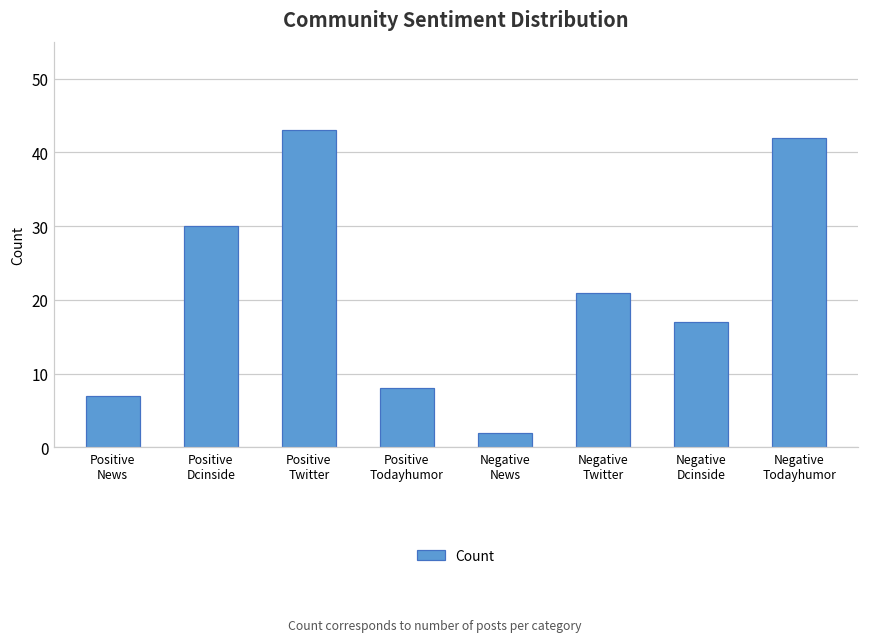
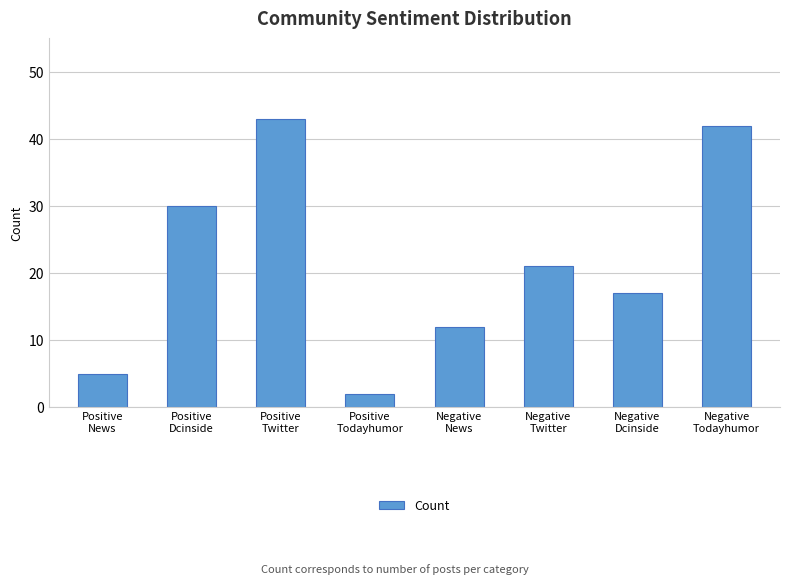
  {
-   "Positive News": 7,
+   "Positive News": 5,
    "Positive Dcinside": 30,
    "Positive Twitter": 43,
-   "Positive Todayhumor": 8,
-   "Negative News": 2,
+   "Positive Todayhumor": 2,
+   "Negative News": 12,
    "Negative Twitter": 21,
    "Negative Dcinside": 17,
    "Negative Todayhumor": 42
  }
